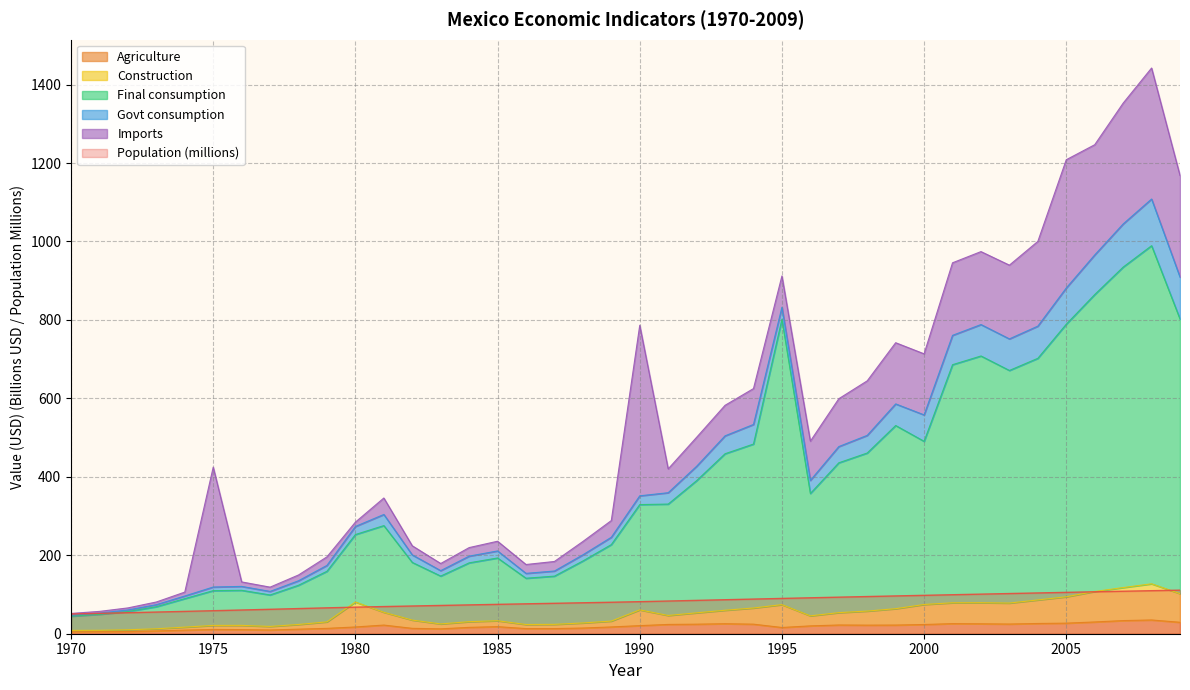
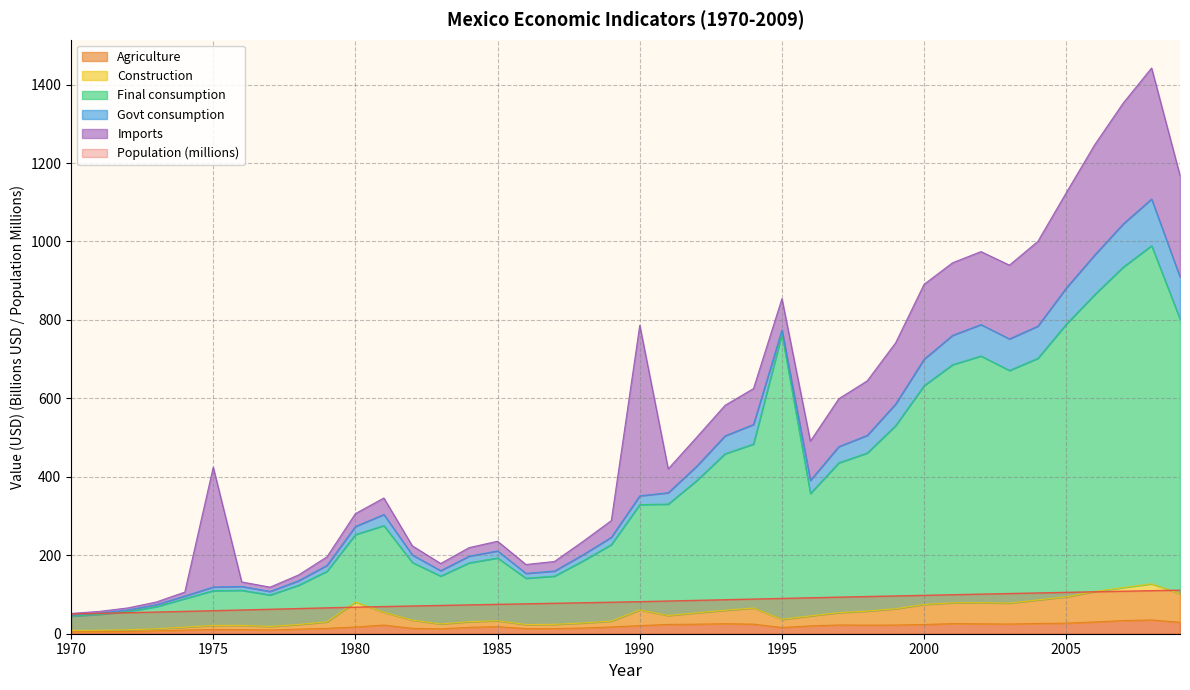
  {
    "Construction": {
      "1975": 10,
      "1980": 60,
      "1985": 20,
      "1990": 40,
-     "1995": 60,
+     "1995": 20,
      "2000": 50,
      "2005": 70
    },
    "Final consumption": {
      "1975": 90,
      "1980": 170,
      "1985": 160,
      "1990": 270,
      "1995": 730,
-     "2000": 420,
+     "2000": 560,
      "2005": 700
    },
    "Govt consumption": {
      "1975": 10,
      "1980": 20,
      "1985": 20,
      "1990": 20,
-     "1995": 30,
+     "1995": 10,
      "2000": 70,
      "2005": 90
    },
    "Imports": {
      "1975": 310,
-     "1980": 10,
+     "1980": 30,
      "1985": 20,
      "1990": 430,
      "1995": 80,
-     "2000": 160,
-     "2005": 330
+     "2000": 190,
+     "2005": 240
    }
  }
